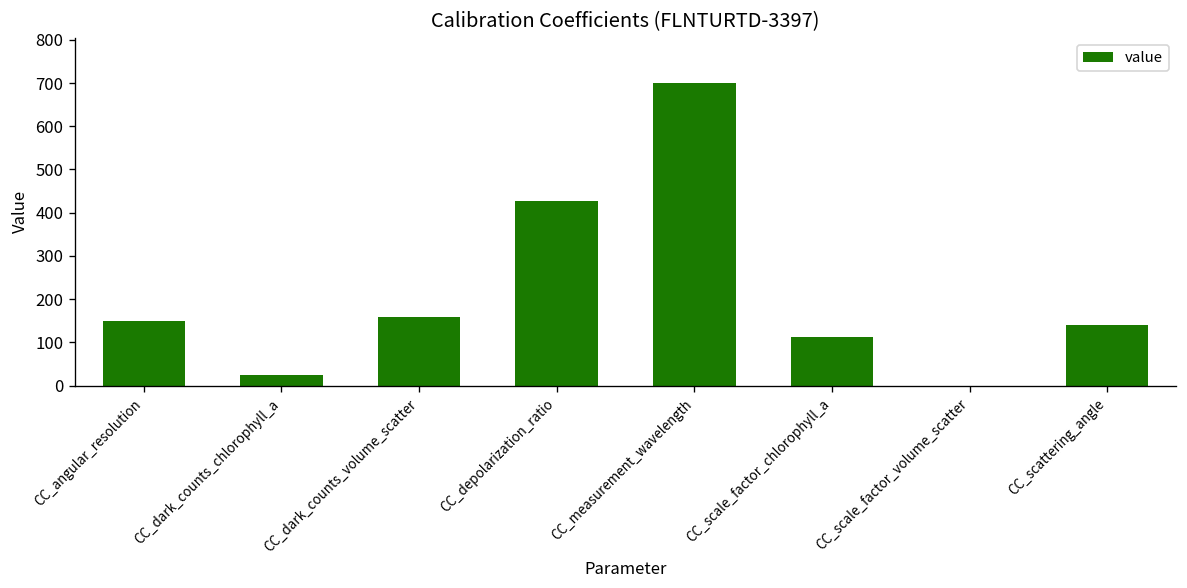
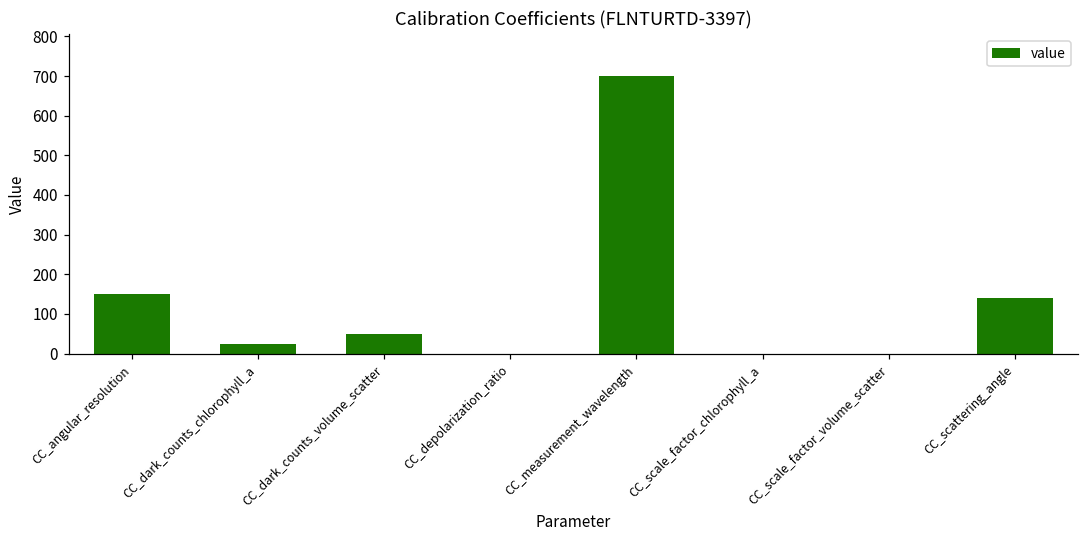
  {
    "CC_angular_resolution": 150,
    "CC_dark_counts_chlorophyll_a": 20,
-   "CC_dark_counts_volume_scatter": 160,
-   "CC_depolarization_ratio": 430,
+   "CC_dark_counts_volume_scatter": 50,
+   "CC_depolarization_ratio": 0,
    "CC_measurement_wavelength": 700,
-   "CC_scale_factor_chlorophyll_a": 110,
+   "CC_scale_factor_chlorophyll_a": 0,
    "CC_scattering_angle": 140
  }
